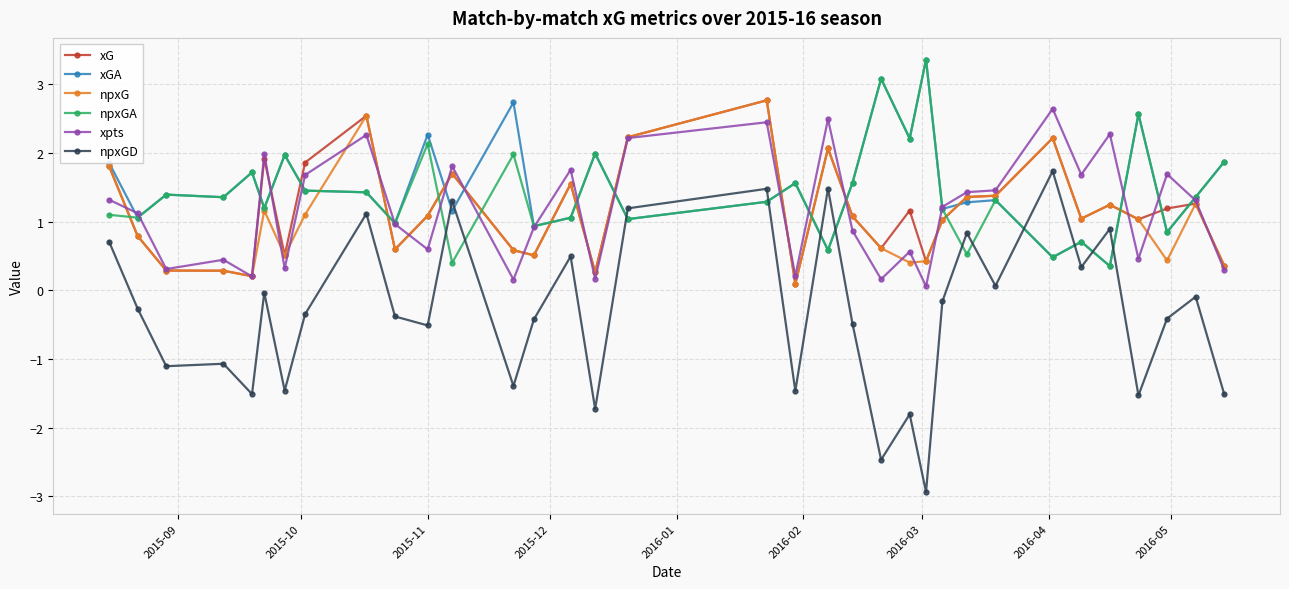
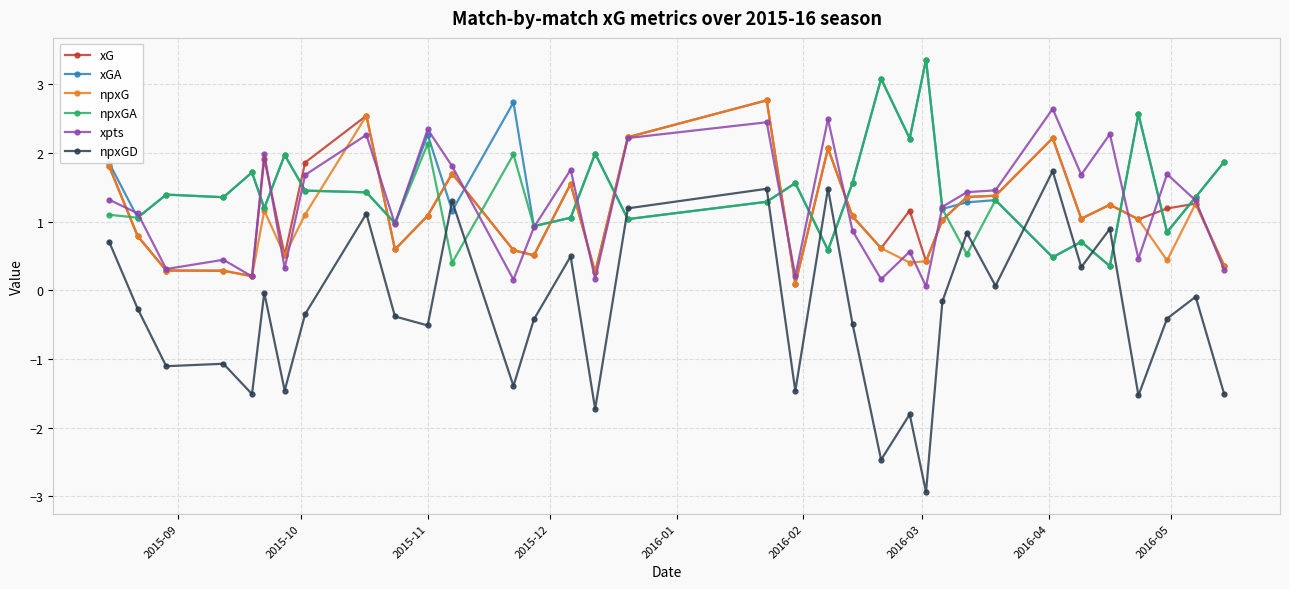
  {
    "xGA": {
      "2015-11": 2.3
    },
    "npxGA": {
      "2015-11": 2.1
    },
    "xpts": {
-     "2015-11": 0.6
+     "2015-11": 2.3
    },
    "npxGD": {
      "2015-11": -0.5
    }
  }
